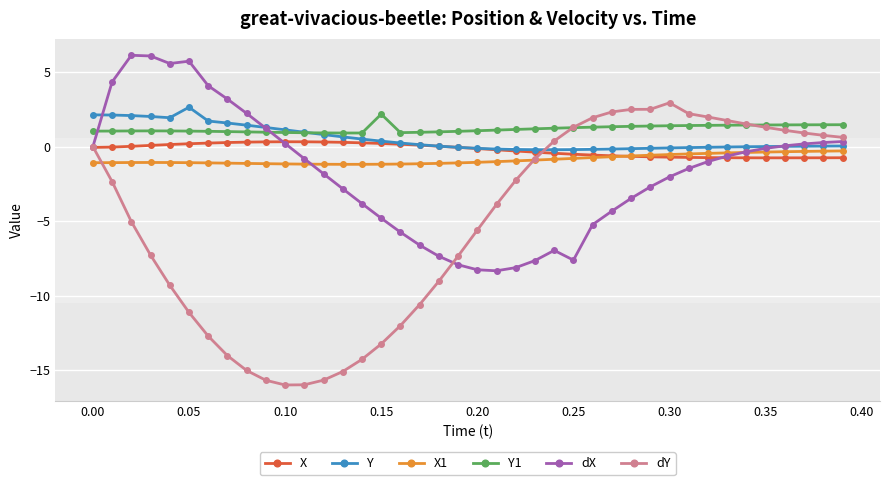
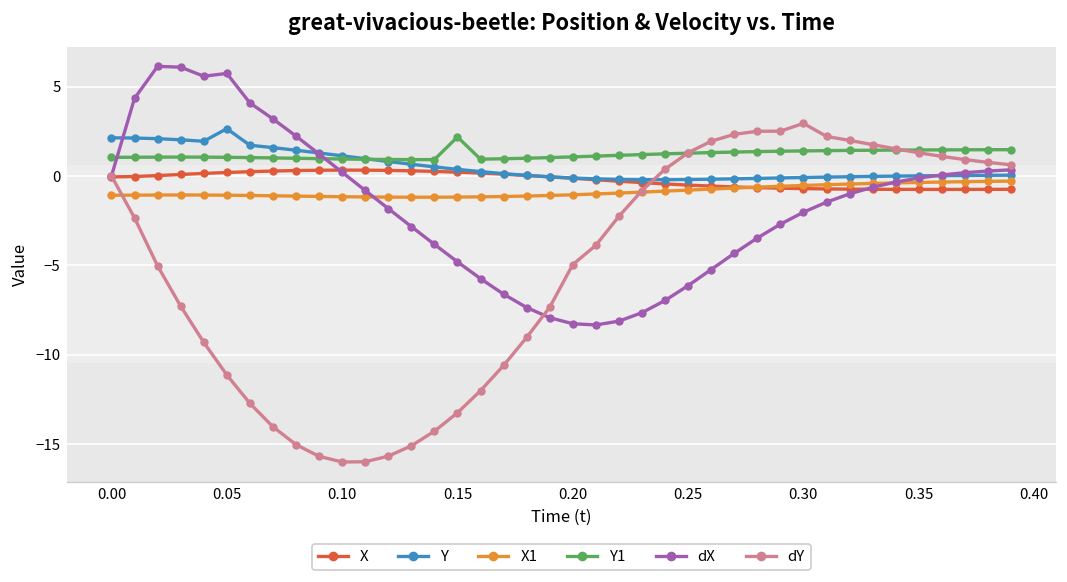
  {
    "Y": {
      "0.00": 2.1,
      "0.05": 2.6,
      "0.10": 1.1,
      "0.25": -0.2,
      "0.30": -0.1
    },
    "Y1": {
      "0.00": 1.0,
      "0.05": 1.0,
      "0.10": 0.9,
      "0.15": 2.2,
      "0.20": 1.1,
      "0.30": 1.4
    },
    "dX": {
      "0.05": 5.7,
      "0.15": -4.8,
      "0.20": -8.3,
-     "0.25": -7.6,
+     "0.25": -6.1,
      "0.30": -2.0
    },
    "dY": {
      "0.05": -11.1,
      "0.10": -16.0,
      "0.15": -13.3,
-     "0.20": -5.6,
+     "0.20": -5.0,
      "0.30": 2.9
    }
  }
